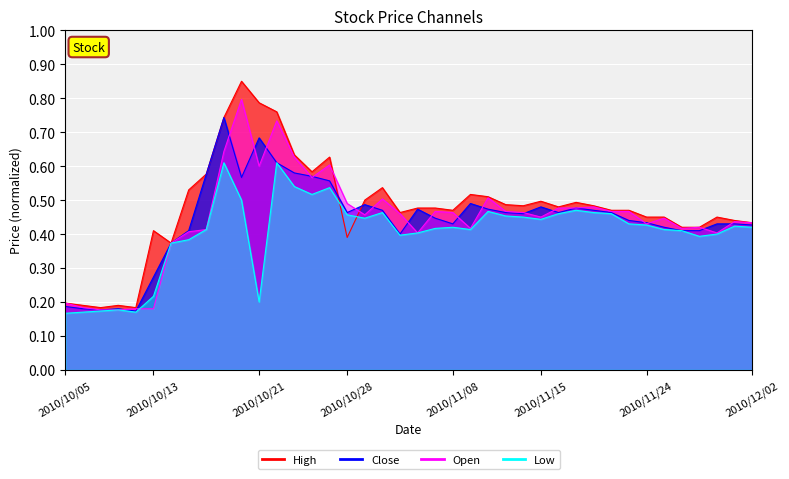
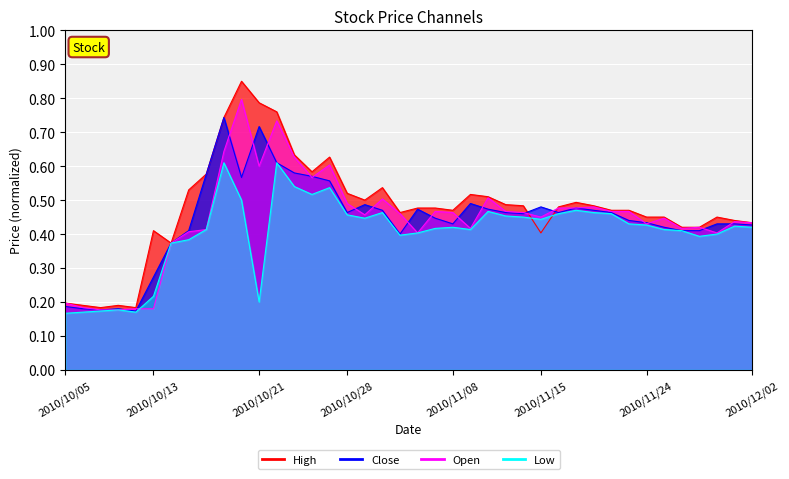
  {
    "High": {
      "2010/10/13": 0.41,
      "2010/10/21": 0.79,
-     "2010/10/28": 0.39,
-     "2010/11/15": 0.50,
+     "2010/10/28": 0.52,
+     "2010/11/15": 0.40,
      "2010/11/24": 0.45
    },
    "Close": {
      "2010/10/05": 0.19,
      "2010/10/13": 0.27,
-     "2010/10/21": 0.68,
+     "2010/10/21": 0.72,
      "2010/11/08": 0.43,
      "2010/11/15": 0.48
    },
    "Open": {
      "2010/10/13": 0.18,
      "2010/10/21": 0.60,
      "2010/10/28": 0.49
    },
    "Low": {
      "2010/10/05": 0.17,
      "2010/10/13": 0.22,
      "2010/10/21": 0.20,
      "2010/11/08": 0.42
    }
  }
